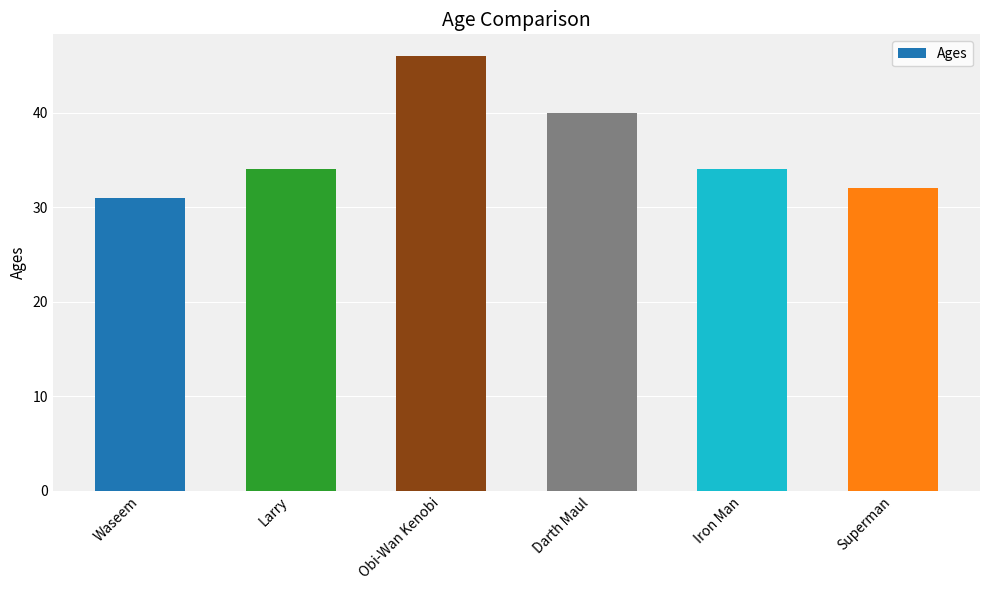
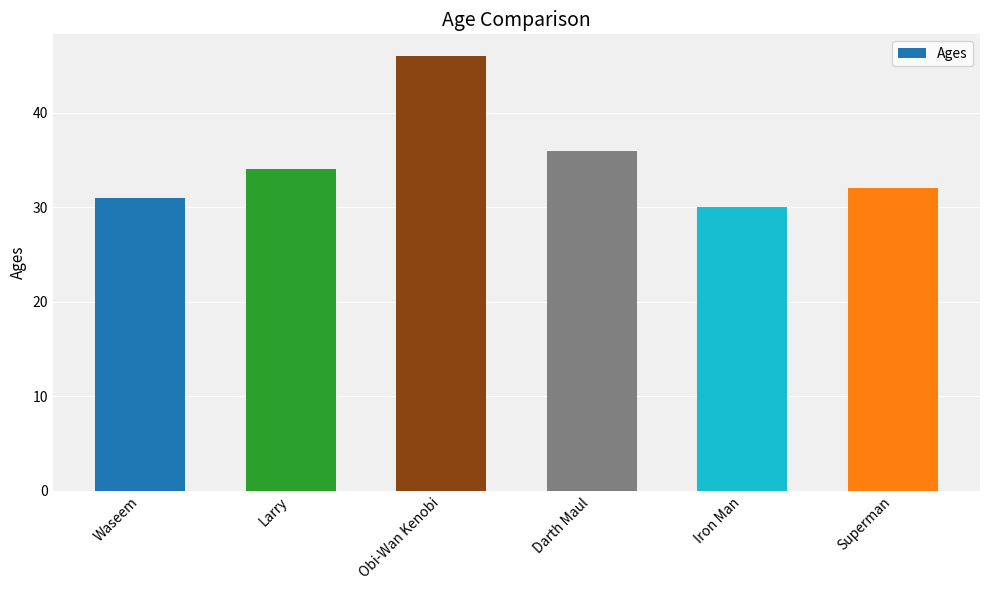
  {
    "Waseem": 31,
    "Larry": 34,
    "Obi-Wan Kenobi": 46,
-   "Darth Maul": 40,
-   "Iron Man": 34,
+   "Darth Maul": 36,
+   "Iron Man": 30,
    "Superman": 32
  }
